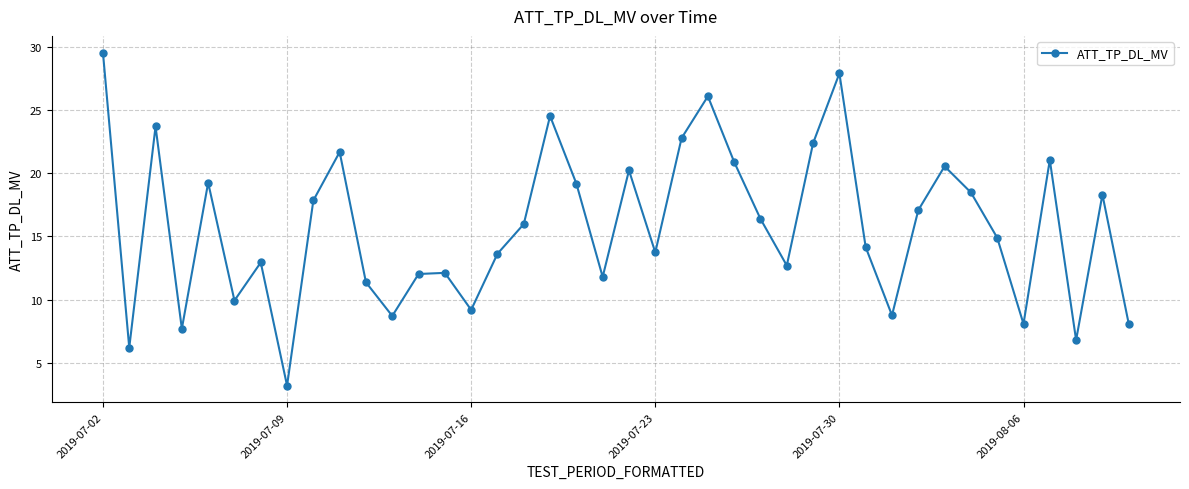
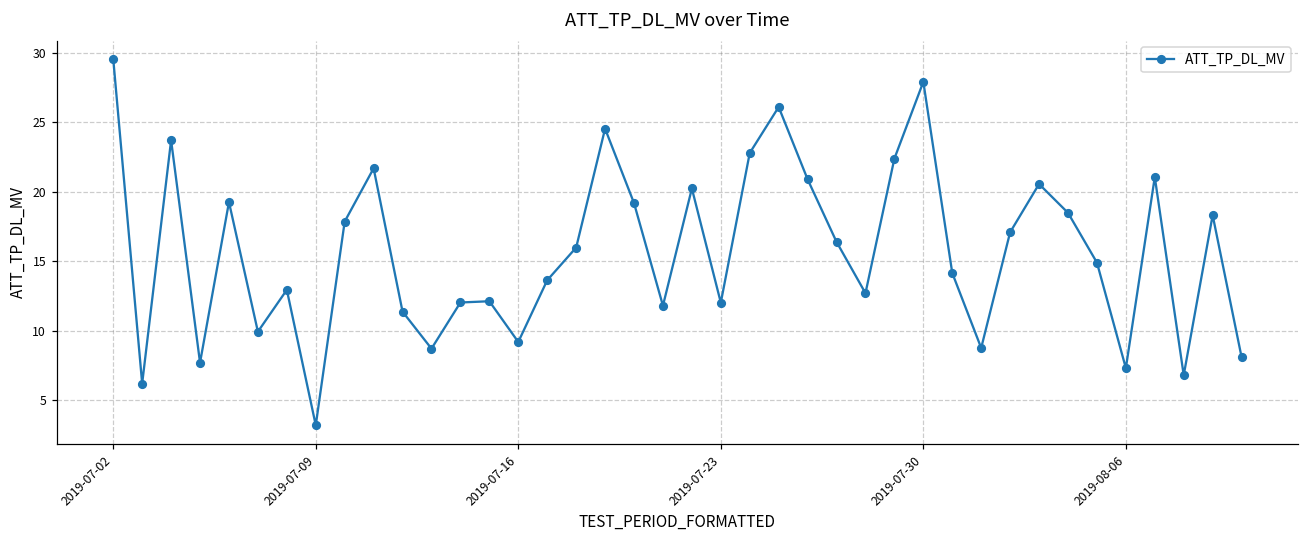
  {
    "2019-07-02": 29.6,
    "2019-07-09": 3.2,
    "2019-07-16": 9.2,
-   "2019-07-23": 13.7,
+   "2019-07-23": 12.0,
    "2019-07-30": 27.9,
-   "2019-08-06": 8.1
+   "2019-08-06": 7.3
  }
